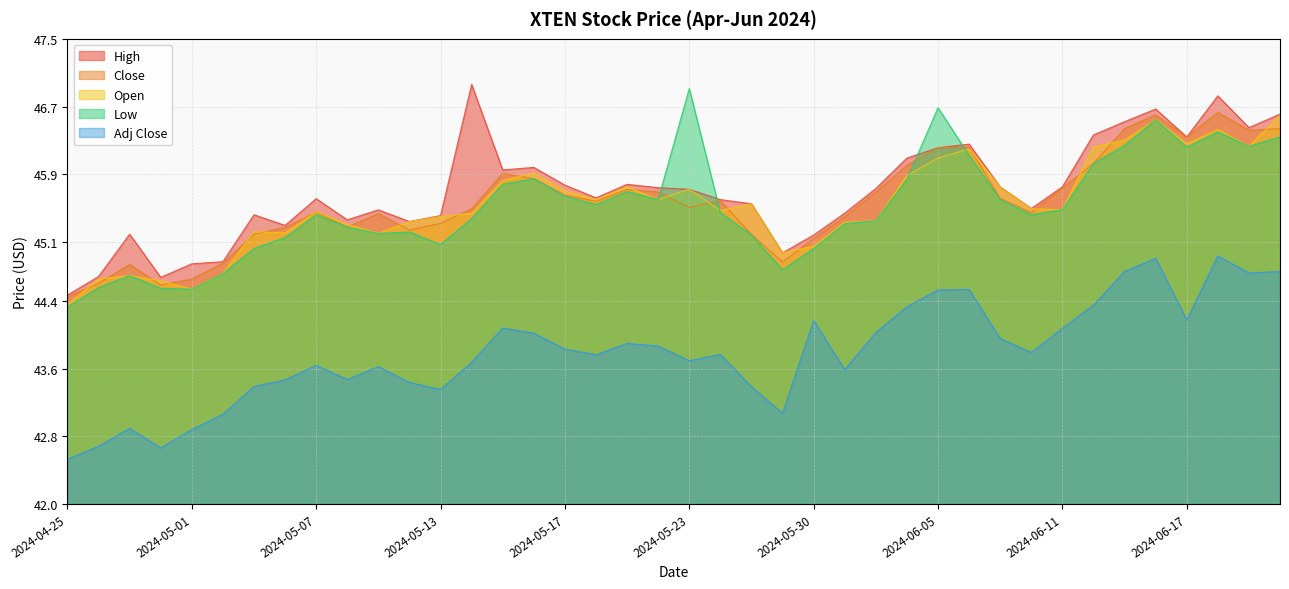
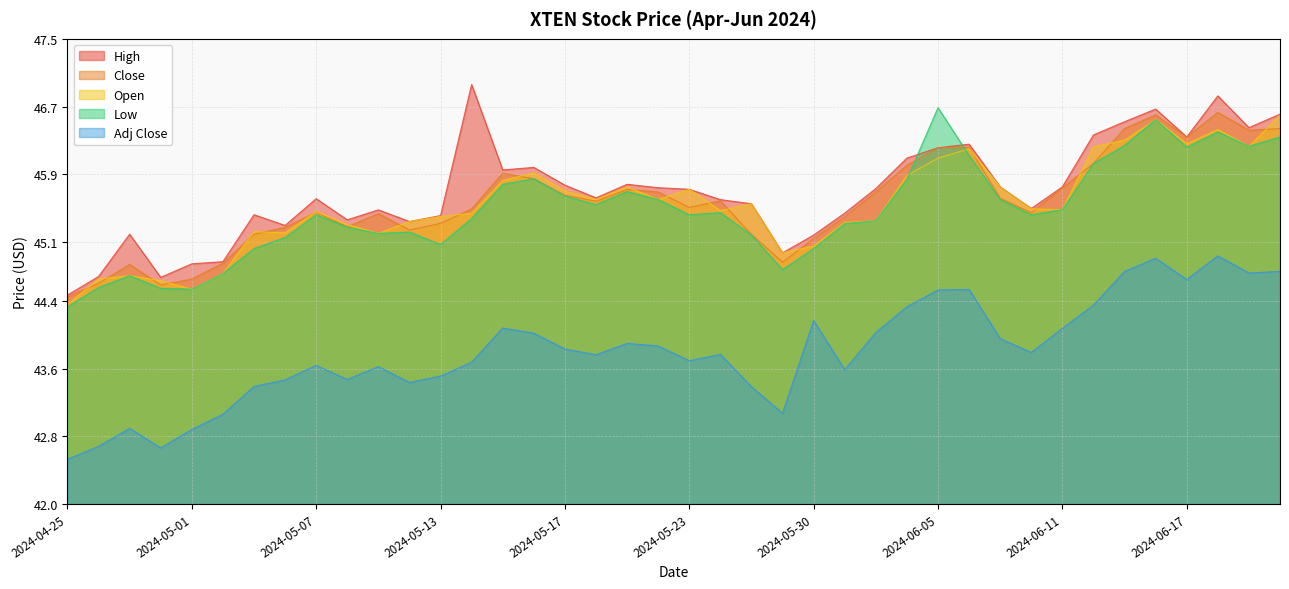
  {
    "Low": {
      "2024-05-07": 45.4,
      "2024-05-13": 45.1,
-     "2024-05-23": 46.9,
+     "2024-05-23": 45.4,
      "2024-06-05": 46.7,
      "2024-06-17": 46.2
    },
    "Adj Close": {
      "2024-04-25": 42.5,
      "2024-05-01": 42.9,
      "2024-05-07": 43.6,
-     "2024-05-13": 43.4,
+     "2024-05-13": 43.5,
      "2024-05-17": 43.8,
      "2024-05-23": 43.7,
      "2024-05-30": 44.2,
      "2024-06-05": 44.5,
      "2024-06-11": 44.1,
-     "2024-06-17": 44.2
+     "2024-06-17": 44.7
    }
  }
